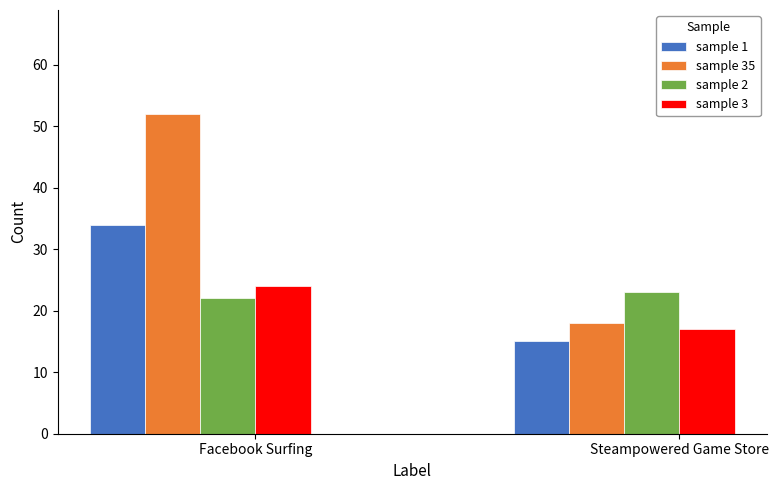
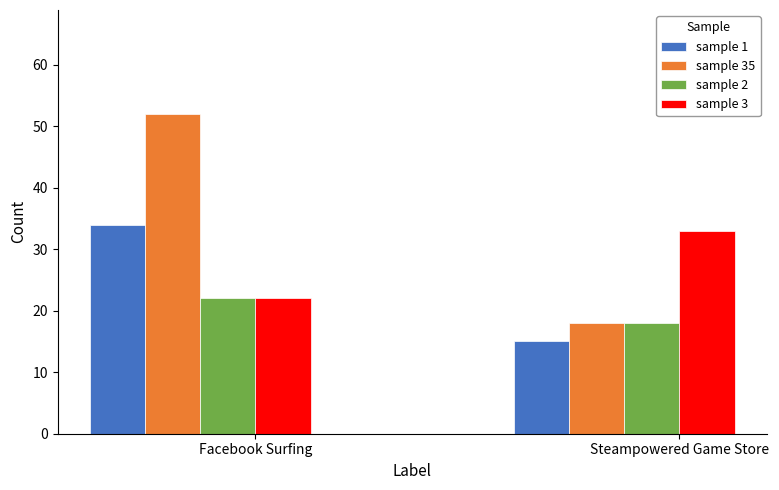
  {
    "sample 1": {
      "Facebook Surfing": 34,
      "Steampowered Game Store": 15
    },
    "sample 35": {
      "Facebook Surfing": 52,
      "Steampowered Game Store": 18
    },
    "sample 2": {
      "Facebook Surfing": 22,
-     "Steampowered Game Store": 23
+     "Steampowered Game Store": 18
    },
    "sample 3": {
-     "Facebook Surfing": 24,
-     "Steampowered Game Store": 17
+     "Facebook Surfing": 22,
+     "Steampowered Game Store": 33
    }
  }
